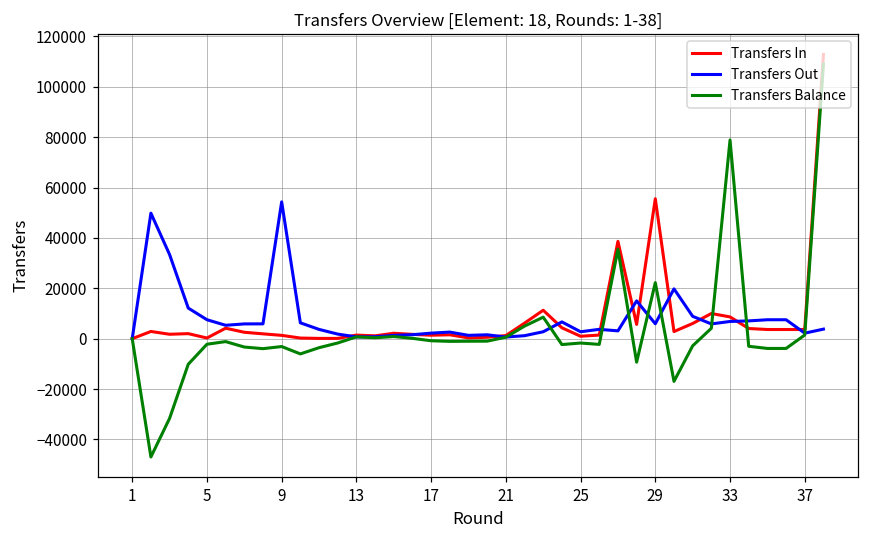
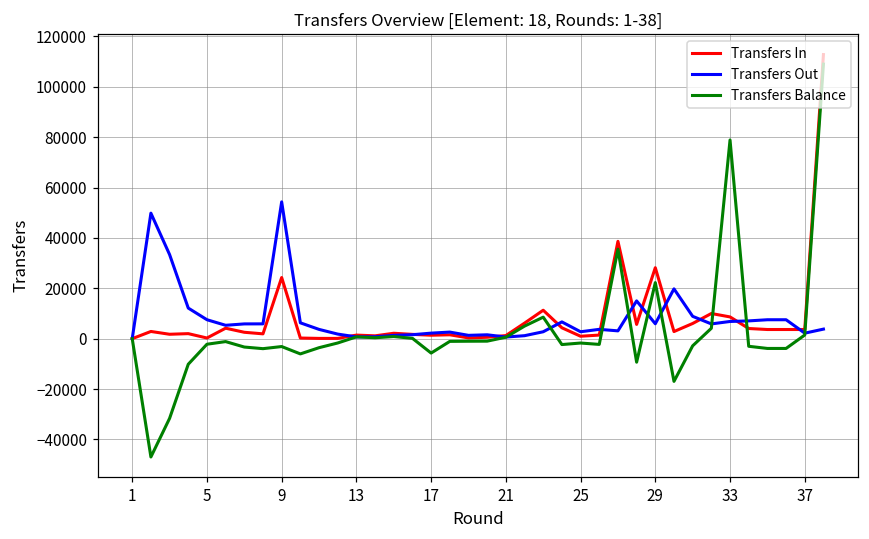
  {
    "Transfers In": {
      "5": 0,
-     "9": 1000,
+     "9": 24000,
      "25": 1000,
-     "29": 56000,
+     "29": 28000,
      "33": 9000,
      "37": 4000
    },
    "Transfers Out": {
      "5": 8000,
      "9": 54000,
      "25": 3000,
      "29": 6000,
      "33": 7000
    },
    "Transfers Balance": {
      "5": -2000,
      "9": -3000,
-     "17": -1000,
+     "17": -6000,
      "25": -2000,
      "29": 22000,
      "33": 79000
    }
  }
